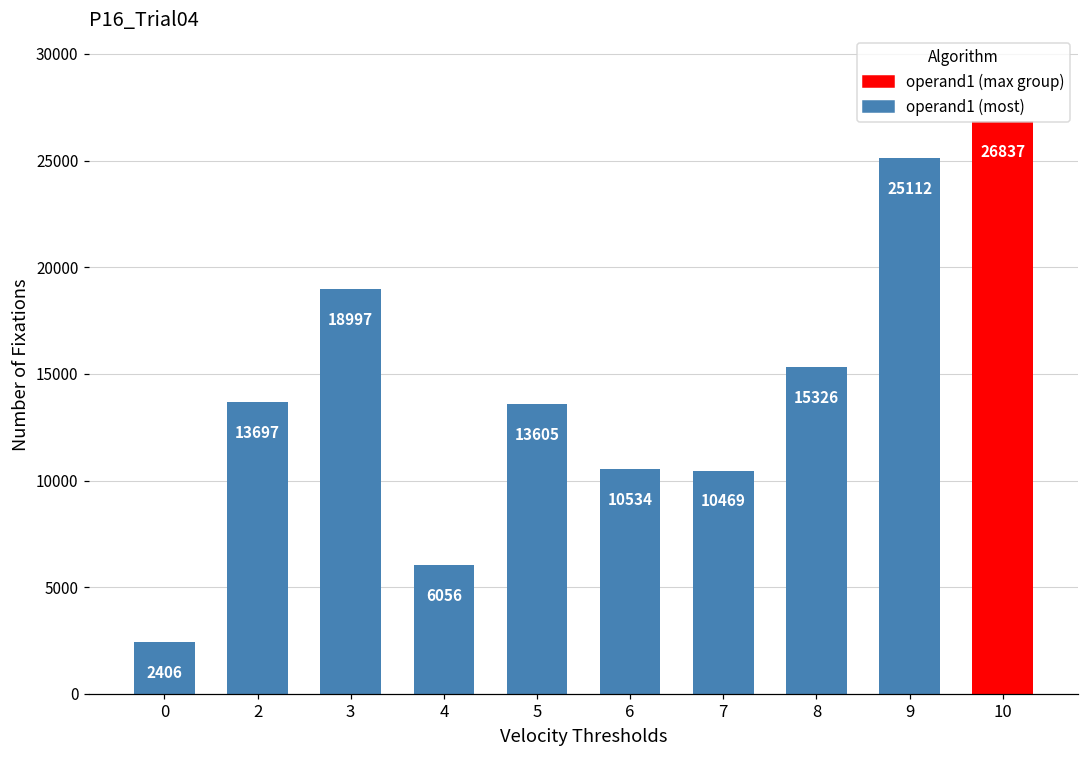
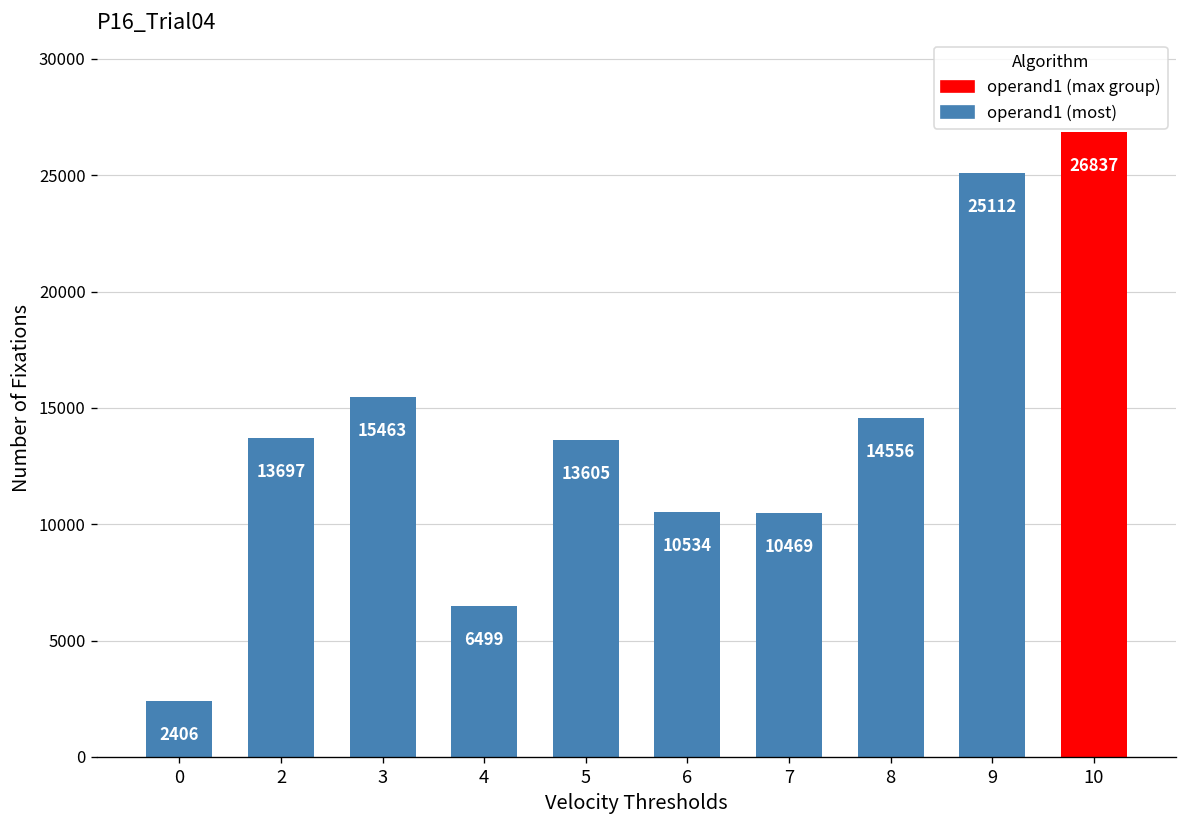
  {
    "0": 2406,
    "2": 13697,
-   "3": 18997,
-   "4": 6056,
+   "3": 15463,
+   "4": 6499,
    "5": 13605,
    "6": 10534,
    "7": 10469,
-   "8": 15326,
+   "8": 14556,
    "9": 25112,
    "10": 26837
  }
